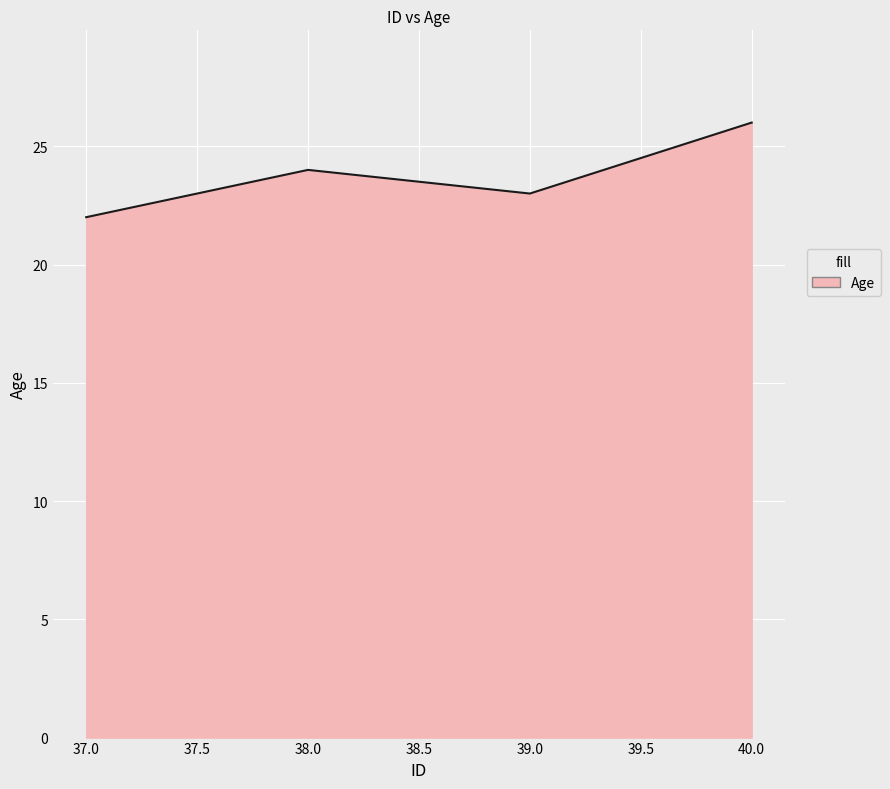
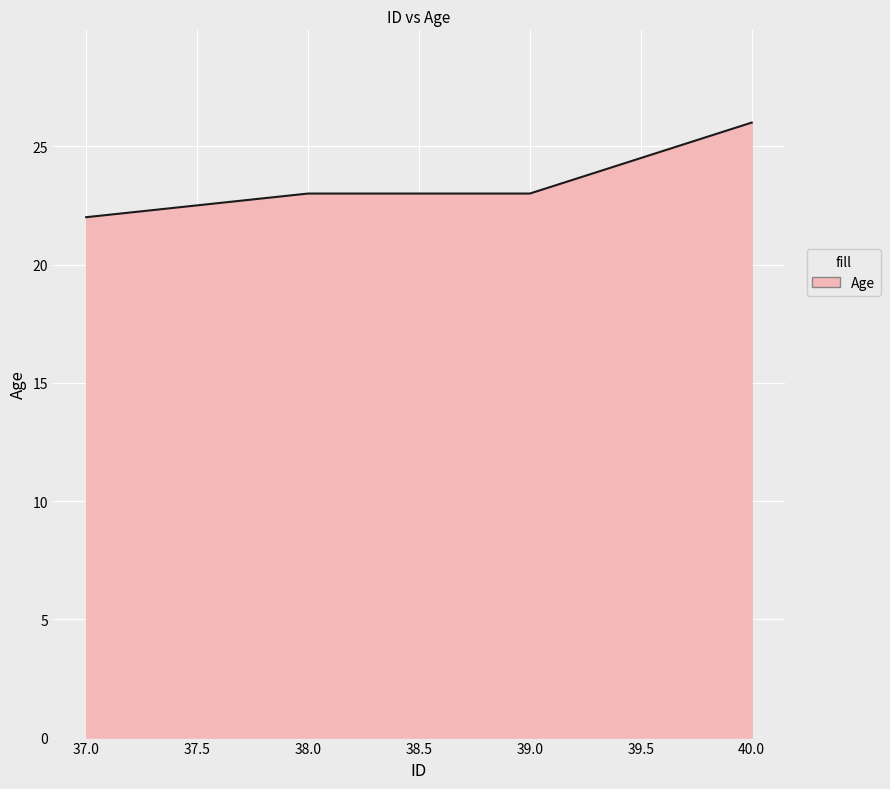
  {
    "37.0": 22,
-   "38.0": 24,
+   "38.0": 23,
    "39.0": 23,
    "40.0": 26
  }
